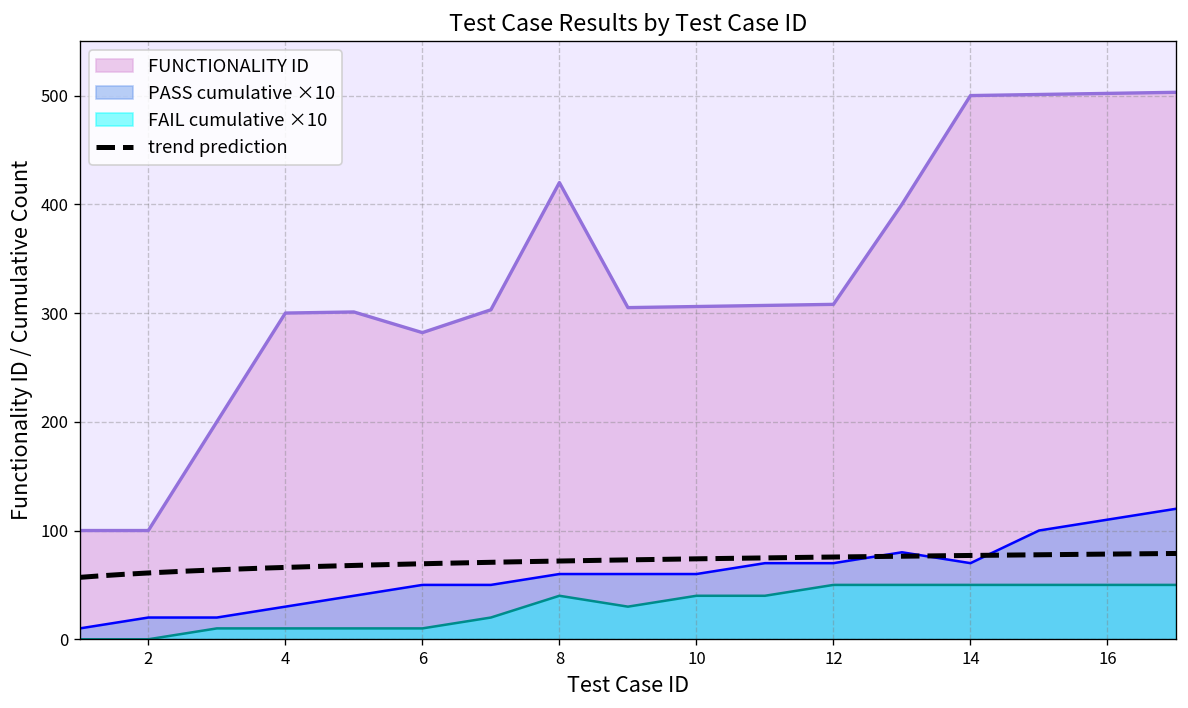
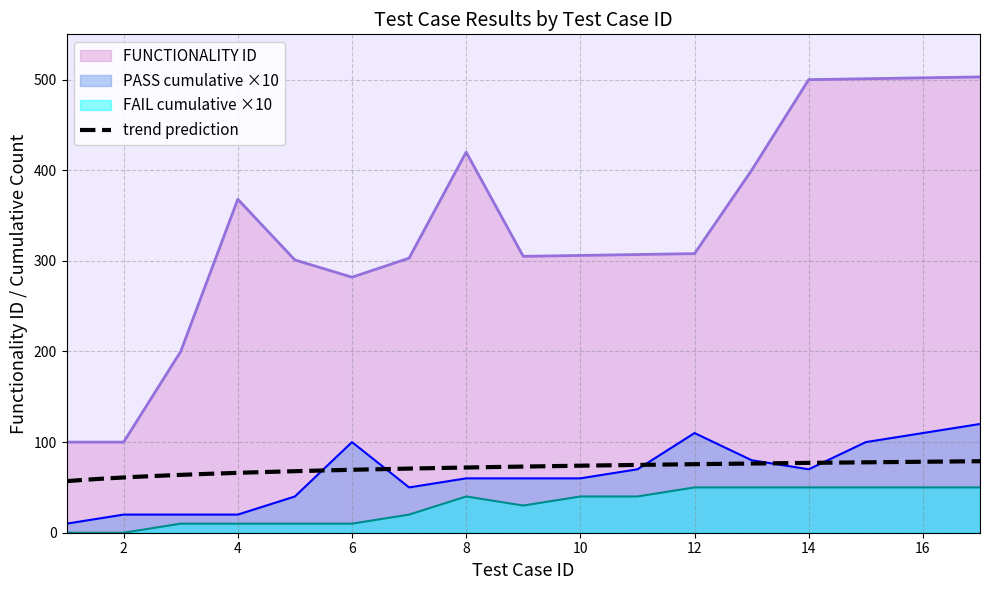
  {
    "FUNCTIONALITY ID": {
      "2": 100,
-     "4": 300,
+     "4": 370,
      "6": 280,
      "8": 420,
      "10": 310,
      "12": 310,
      "14": 500,
      "16": 500
    },
    "PASS cumulative ×10": {
      "2": 20,
-     "4": 30,
-     "6": 50,
+     "4": 20,
+     "6": 100,
      "8": 60,
      "10": 60,
-     "12": 70,
+     "12": 110,
      "14": 70,
      "16": 110
    },
    "FAIL cumulative ×10": {
      "2": 0,
      "4": 10,
      "6": 10,
      "8": 40,
      "10": 40,
      "12": 50,
      "14": 50,
      "16": 50
    }
  }
